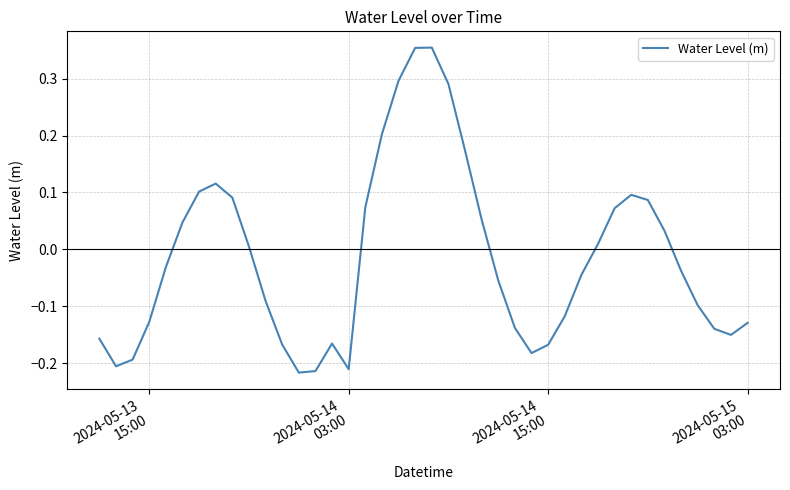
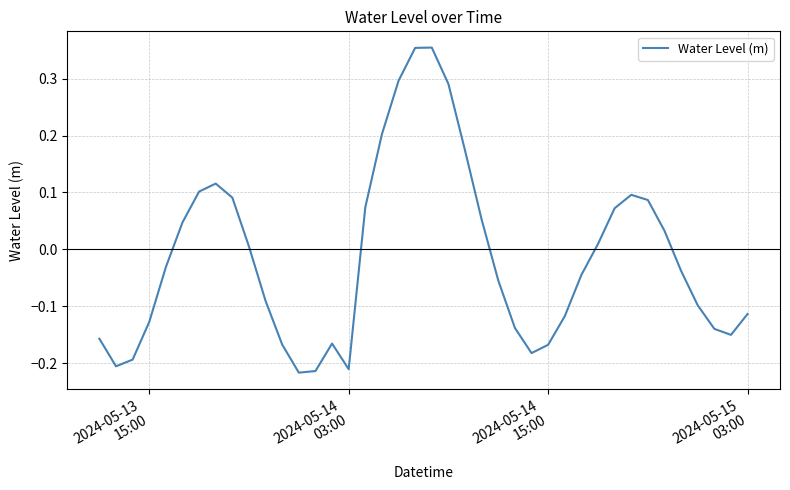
  {
    "2024-05-13 15:00": -0.13,
    "2024-05-14 03:00": -0.21,
    "2024-05-14 15:00": -0.17,
-   "2024-05-15 03:00": -0.13
+   "2024-05-15 03:00": -0.11
  }
